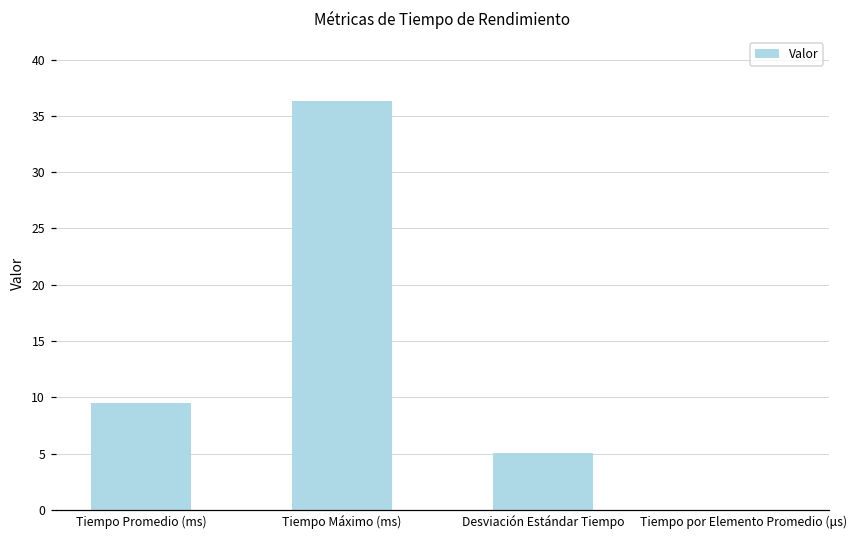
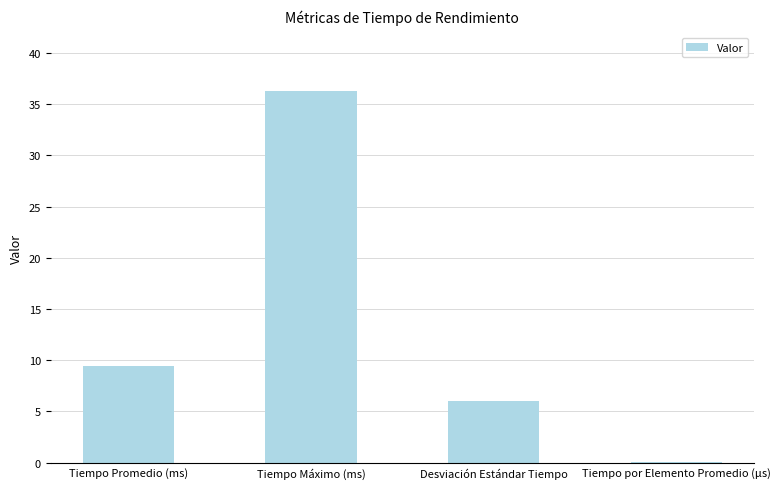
  {
    "Tiempo Promedio (ms)": 9.5,
    "Tiempo Máximo (ms)": 36.3,
-   "Desviación Estándar Tiempo": 5.1
+   "Desviación Estándar Tiempo": 6.0
  }
